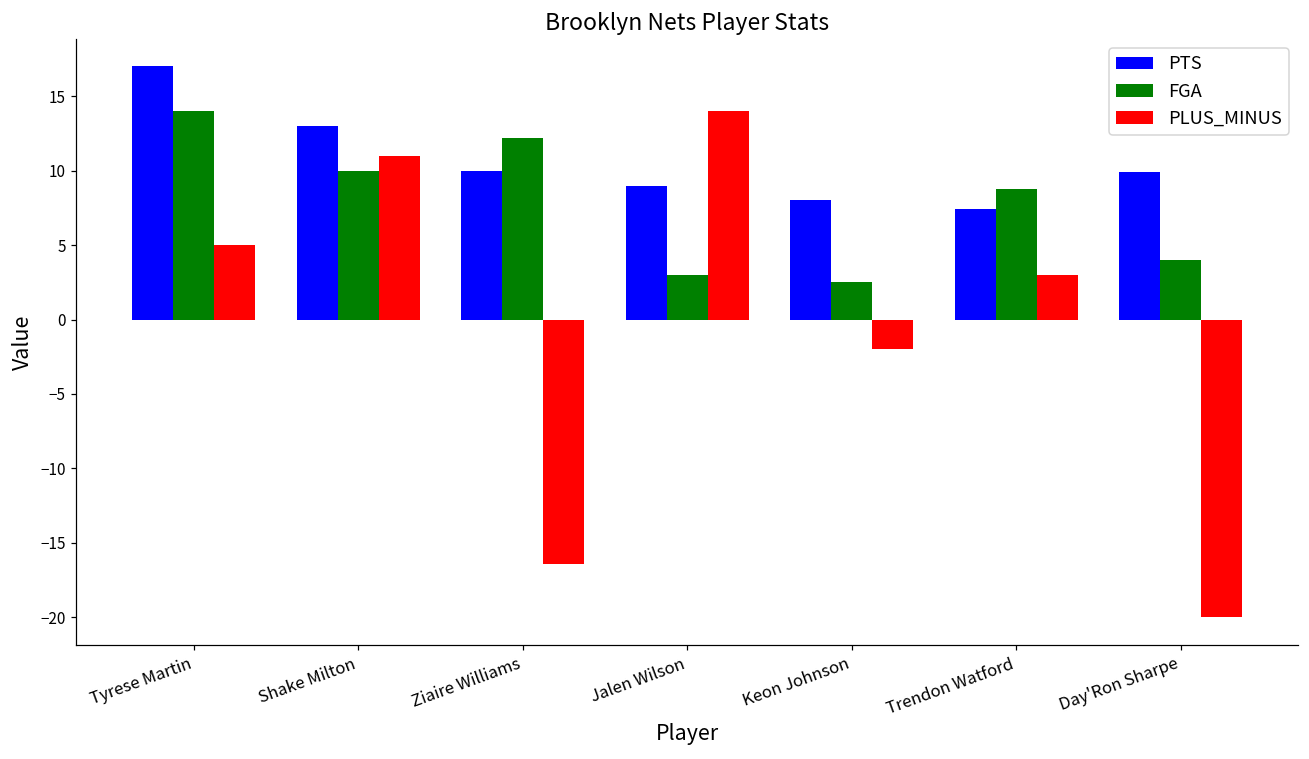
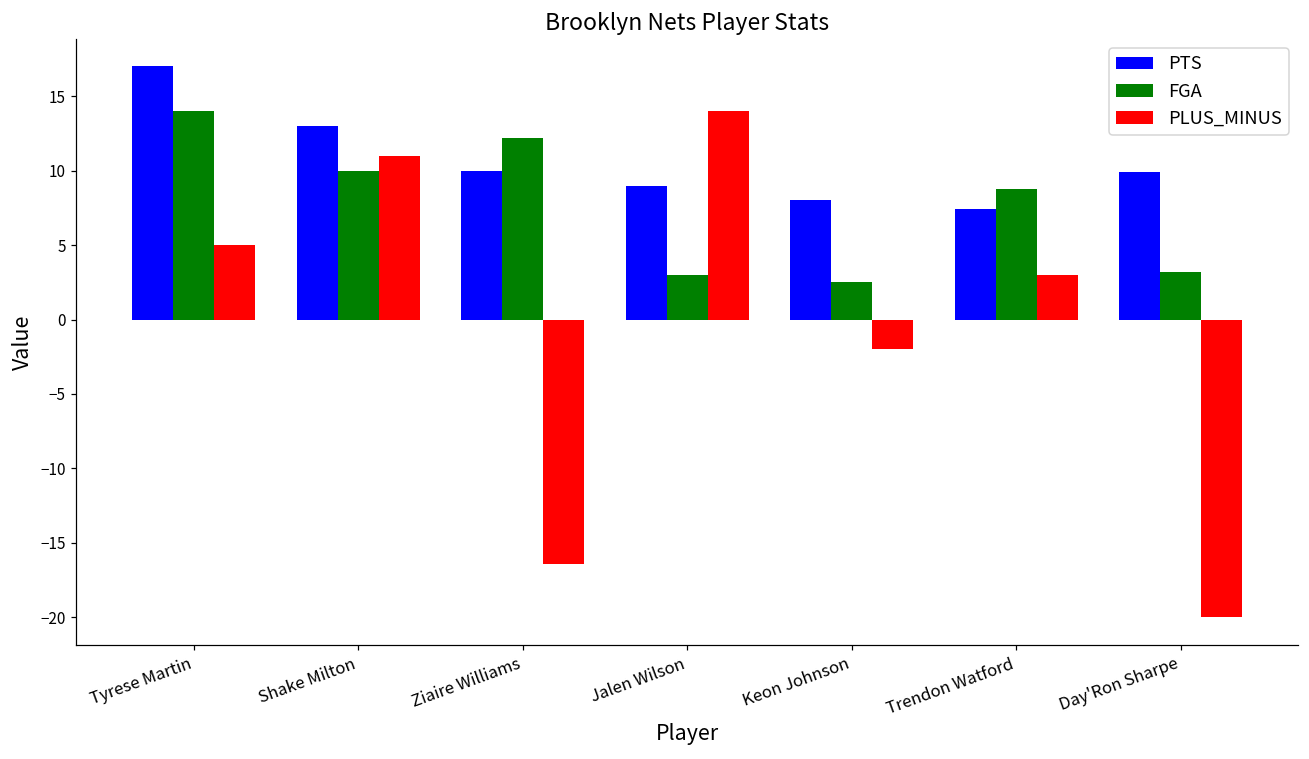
  {
    "PTS": {
      "Tyrese Martin": 17.0,
      "Shake Milton": 13.0,
      "Ziaire Williams": 10.0,
      "Jalen Wilson": 9.0,
      "Keon Johnson": 8.0,
      "Trendon Watford": 7.4,
      "Day'Ron Sharpe": 9.9
    },
    "FGA": {
      "Tyrese Martin": 14.0,
      "Shake Milton": 10.0,
      "Ziaire Williams": 12.2,
      "Jalen Wilson": 3.0,
      "Keon Johnson": 2.5,
      "Trendon Watford": 8.8,
-     "Day'Ron Sharpe": 4.0
+     "Day'Ron Sharpe": 3.2
    },
    "PLUS_MINUS": {
      "Tyrese Martin": 5.0,
      "Shake Milton": 11.0,
      "Ziaire Williams": -16.4,
      "Jalen Wilson": 14.0,
      "Keon Johnson": -2.0,
      "Trendon Watford": 3.0,
      "Day'Ron Sharpe": -20.0
    }
  }
